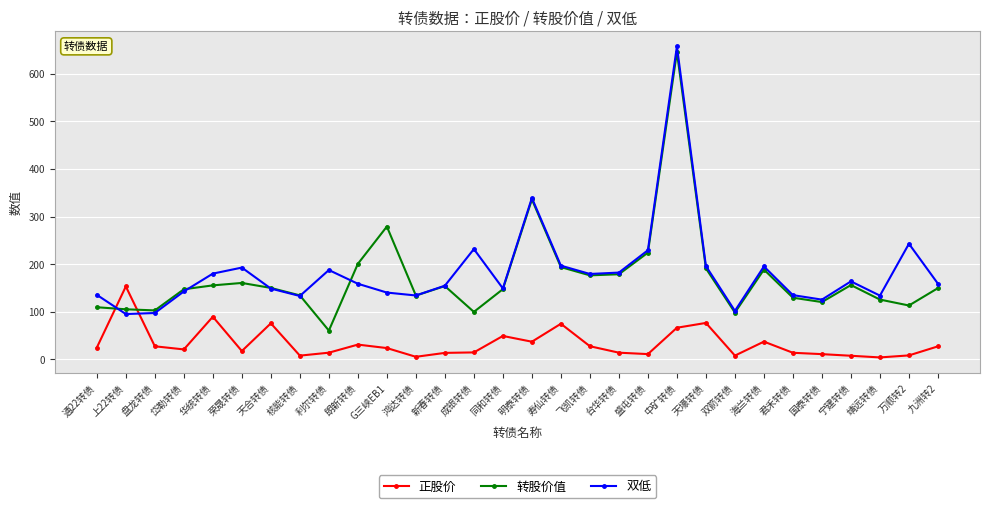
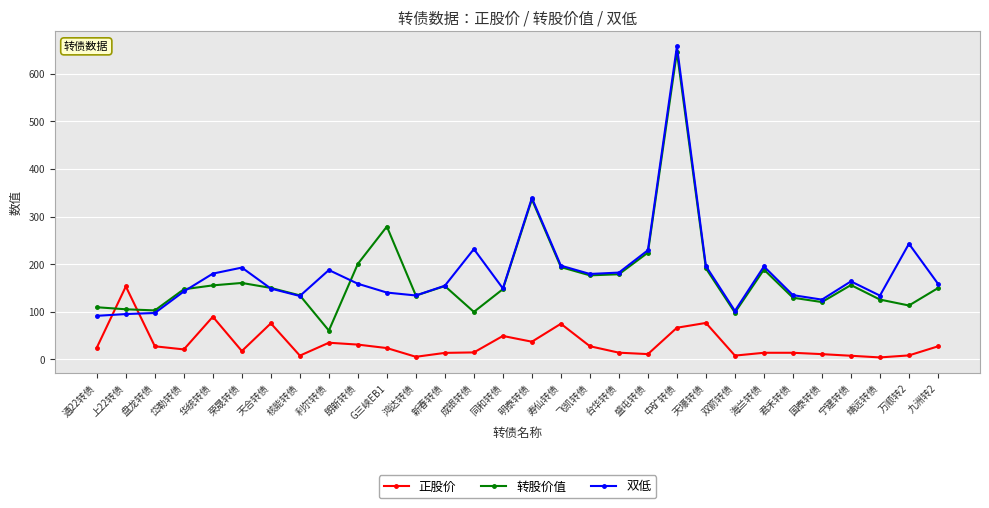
  {
    "正股价": {
      "通22转债": 20,
      "上22转债": 150,
      "盘龙转债": 30,
      "岱勒转债": 20,
      "华统转债": 90,
      "荣晟转债": 20,
      "天合转债": 80,
      "核能转债": 10,
-     "利尔转债": 10,
+     "利尔转债": 30,
      "朗新转债": 30,
      "G三峡EB1": 20,
      "鸿达转债": 10,
      "新春转债": 10,
      "成银转债": 10,
      "同和转债": 50,
      "明泰转债": 40,
      "寿仙转债": 70,
      "飞凯转债": 30,
      "台华转债": 10,
      "盛屯转债": 10,
      "中矿转债": 70,
      "天壕转债": 80,
      "双箭转债": 10,
-     "海兰转债": 40,
+     "海兰转债": 10,
      "君禾转债": 10,
      "国泰转债": 10,
      "宁建转债": 10,
      "靖远转债": 0,
      "万顺转2": 10,
      "九洲转2": 30
    },
    "转股价值": {
      "通22转债": 110,
      "上22转债": 110,
      "盘龙转债": 100,
      "华统转债": 160,
      "荣晟转债": 160,
      "利尔转债": 60,
      "朗新转债": 200,
      "G三峡EB1": 280,
      "成银转债": 100,
      "中矿转债": 650,
      "海兰转债": 190,
      "宁建转债": 160,
      "靖远转债": 130,
      "万顺转2": 110,
      "九洲转2": 150
    },
    "双低": {
-     "通22转债": 140,
+     "通22转债": 90,
      "上22转债": 100,
      "盘龙转债": 100,
      "华统转债": 180,
      "荣晟转债": 190,
      "利尔转债": 190,
      "朗新转债": 160,
      "G三峡EB1": 140,
      "成银转债": 230,
      "中矿转债": 660,
      "海兰转债": 200,
      "宁建转债": 160,
      "靖远转债": 130,
      "万顺转2": 240,
      "九洲转2": 160
    }
  }
